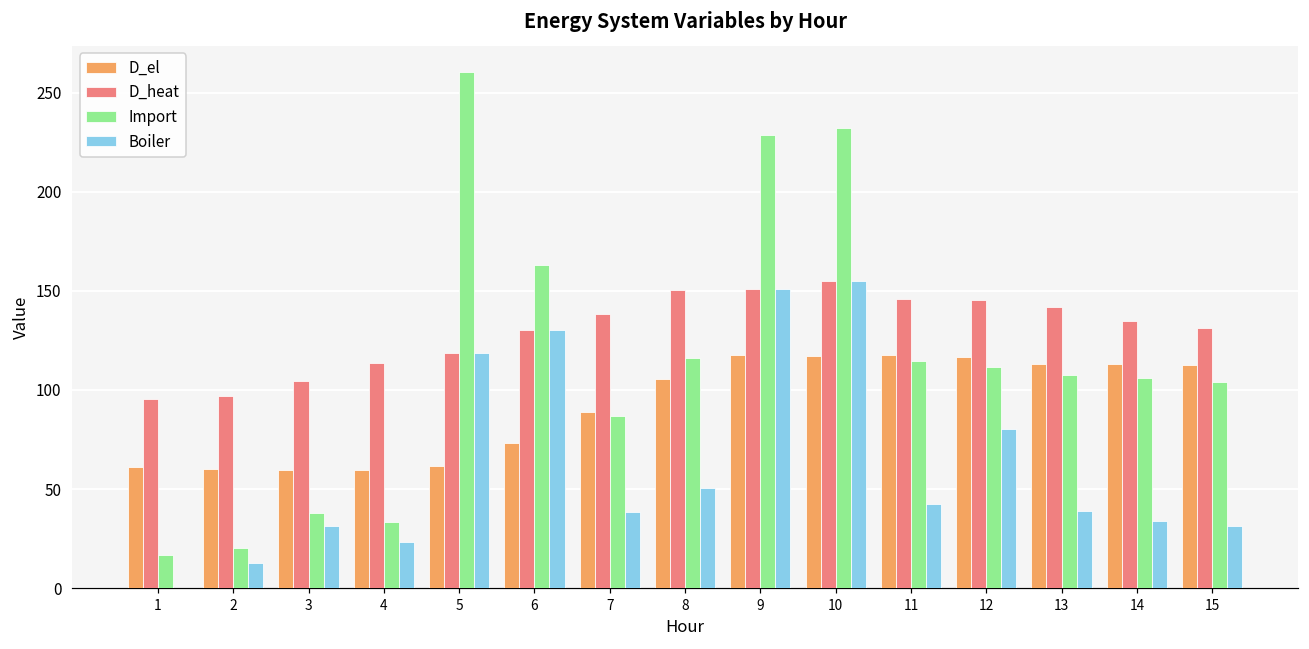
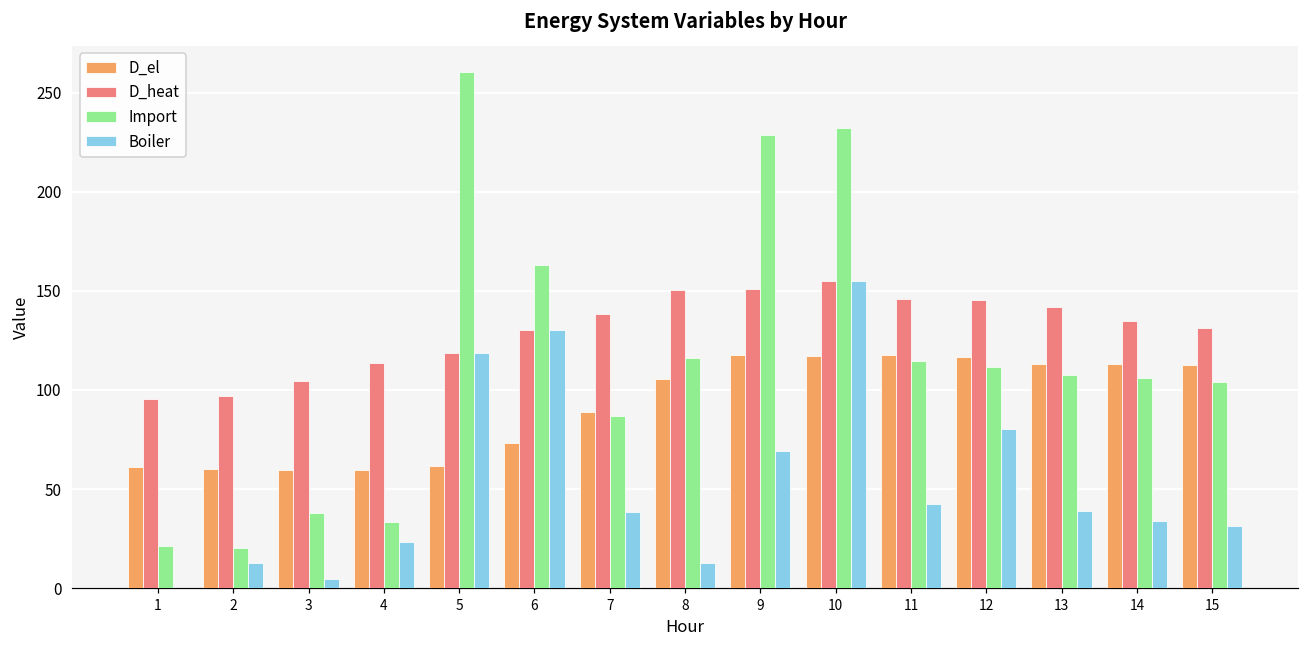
  {
    "Import": {
-     "1": 17,
+     "1": 21,
      "2": 20,
      "3": 38,
      "4": 33,
      "5": 261,
      "6": 163,
      "7": 87,
      "8": 116,
      "9": 229,
      "10": 232,
      "11": 115,
      "12": 111,
      "13": 108,
      "14": 106,
      "15": 104
    },
    "Boiler": {
      "1": 0,
      "2": 13,
-     "3": 31,
+     "3": 4,
      "4": 23,
      "5": 119,
      "6": 130,
      "7": 38,
-     "8": 51,
-     "9": 151,
+     "8": 13,
+     "9": 69,
      "10": 155,
      "11": 42,
      "12": 81,
      "13": 39,
      "14": 34,
      "15": 31
    }
  }
